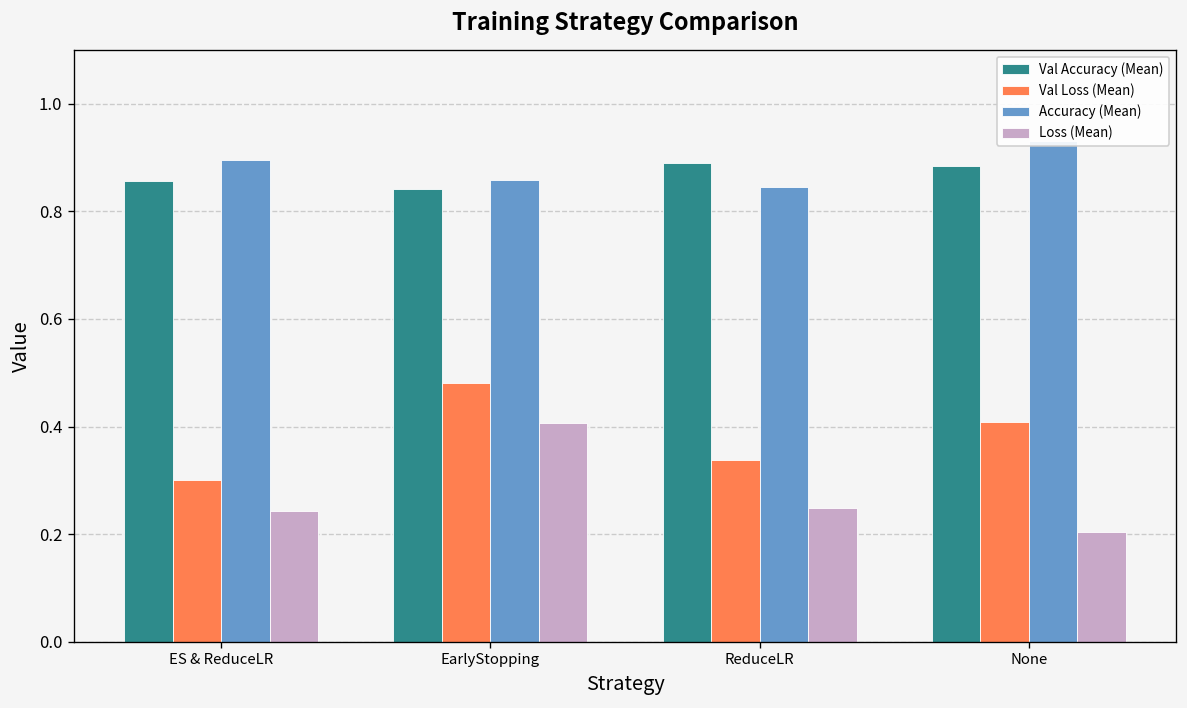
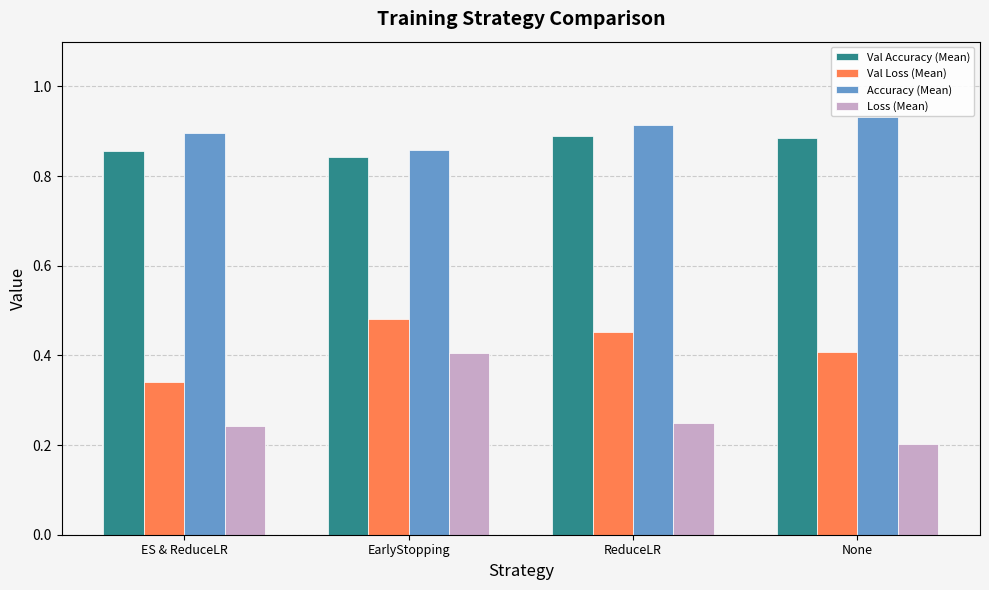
  {
    "Val Accuracy (Mean)": {
      "ES & ReduceLR": 0.86,
      "EarlyStopping": 0.84,
      "ReduceLR": 0.89,
      "None": 0.88
    },
    "Val Loss (Mean)": {
-     "ES & ReduceLR": 0.30,
+     "ES & ReduceLR": 0.34,
      "EarlyStopping": 0.48,
-     "ReduceLR": 0.34,
+     "ReduceLR": 0.45,
      "None": 0.41
    },
    "Accuracy (Mean)": {
      "ES & ReduceLR": 0.90,
      "EarlyStopping": 0.86,
-     "ReduceLR": 0.85,
+     "ReduceLR": 0.92,
      "None": 0.93
    },
    "Loss (Mean)": {
      "ES & ReduceLR": 0.24,
      "EarlyStopping": 0.41,
      "ReduceLR": 0.25,
      "None": 0.20
    }
  }
